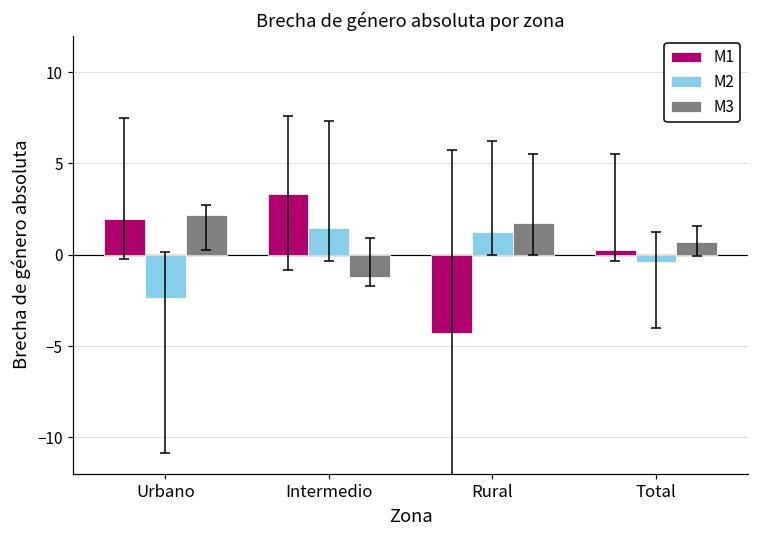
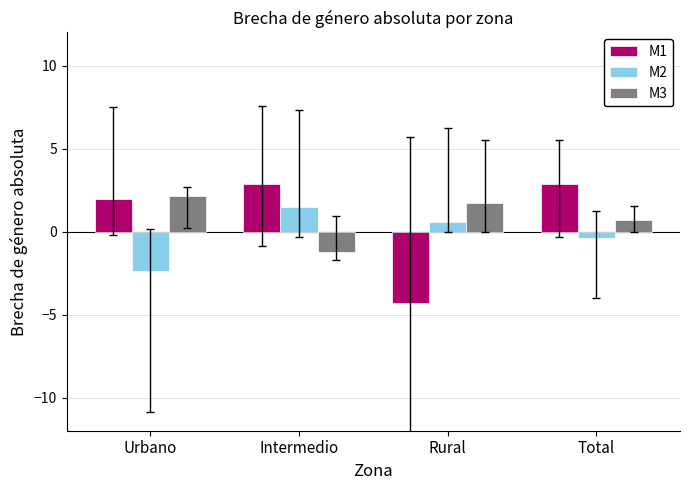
  {
    "M1": {
      "Urbano": 2.0,
-     "Intermedio": 3.3,
+     "Intermedio": 2.8,
      "Rural": -4.3,
-     "Total": 0.3
+     "Total": 2.9
    },
    "M2": {
      "Urbano": -2.4,
      "Intermedio": 1.5,
-     "Rural": 1.2,
+     "Rural": 0.6,
      "Total": -0.4
    },
    "M3": {
      "Urbano": 2.2,
      "Intermedio": -1.2,
      "Rural": 1.7,
      "Total": 0.7
    }
  }
